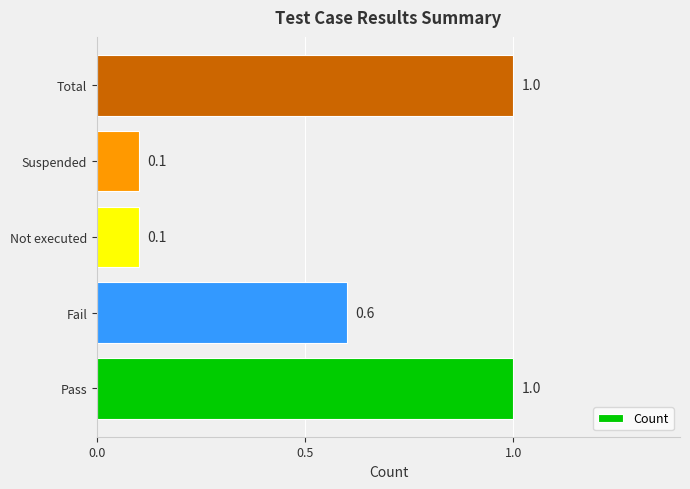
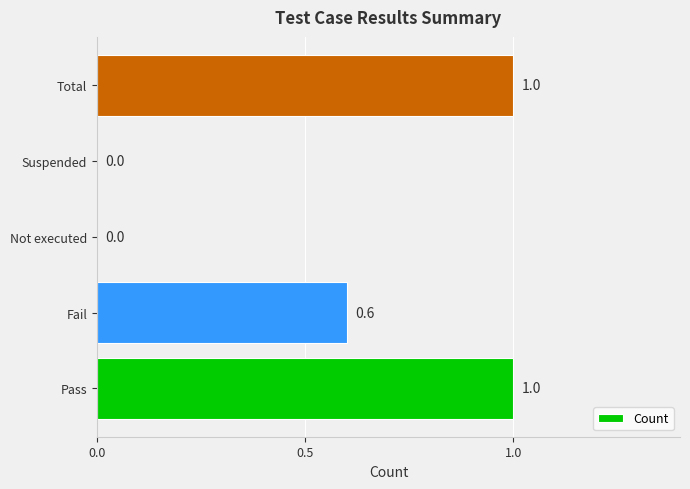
  {
    "Total": 1.0,
-   "Suspended": 0.1,
-   "Not executed": 0.1,
+   "Suspended": 0.0,
+   "Not executed": 0.0,
    "Fail": 0.6,
    "Pass": 1.0
  }
